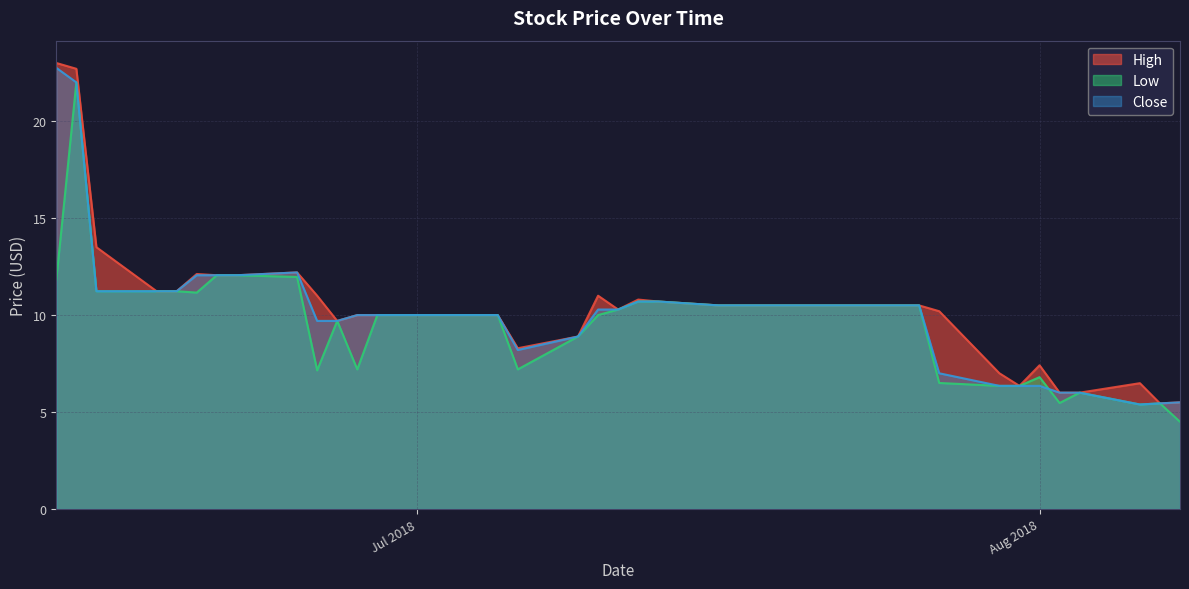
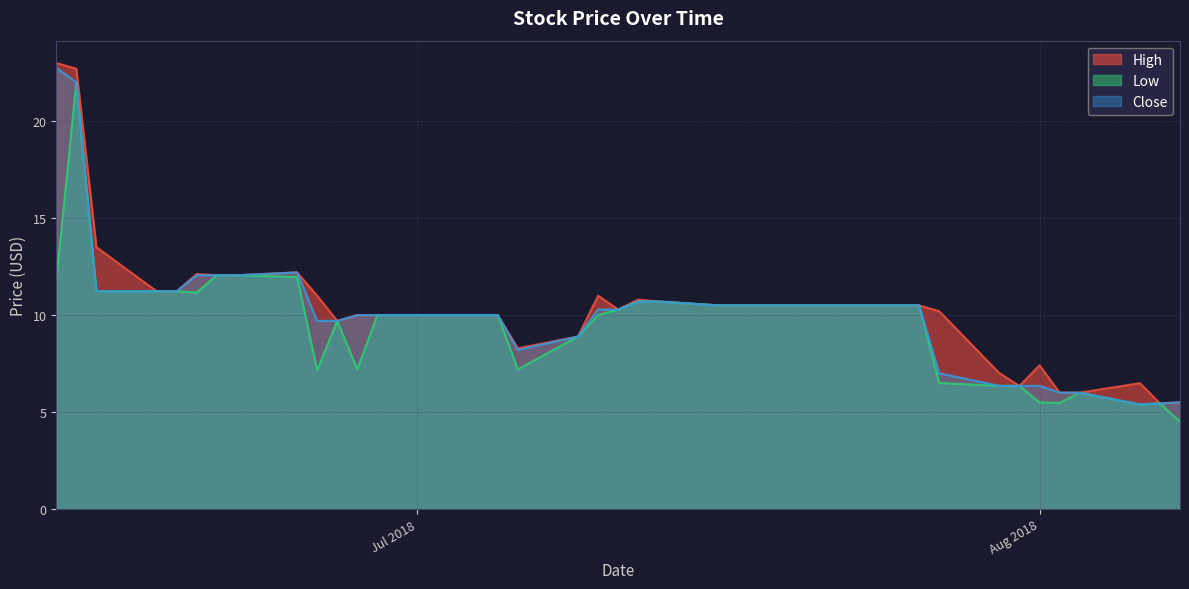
  {
    "High": {
      "Aug 2018": 7.4
    },
    "Low": {
-     "Aug 2018": 6.8
+     "Aug 2018": 5.5
    },
    "Close": {
      "Aug 2018": 6.3
    }
  }
